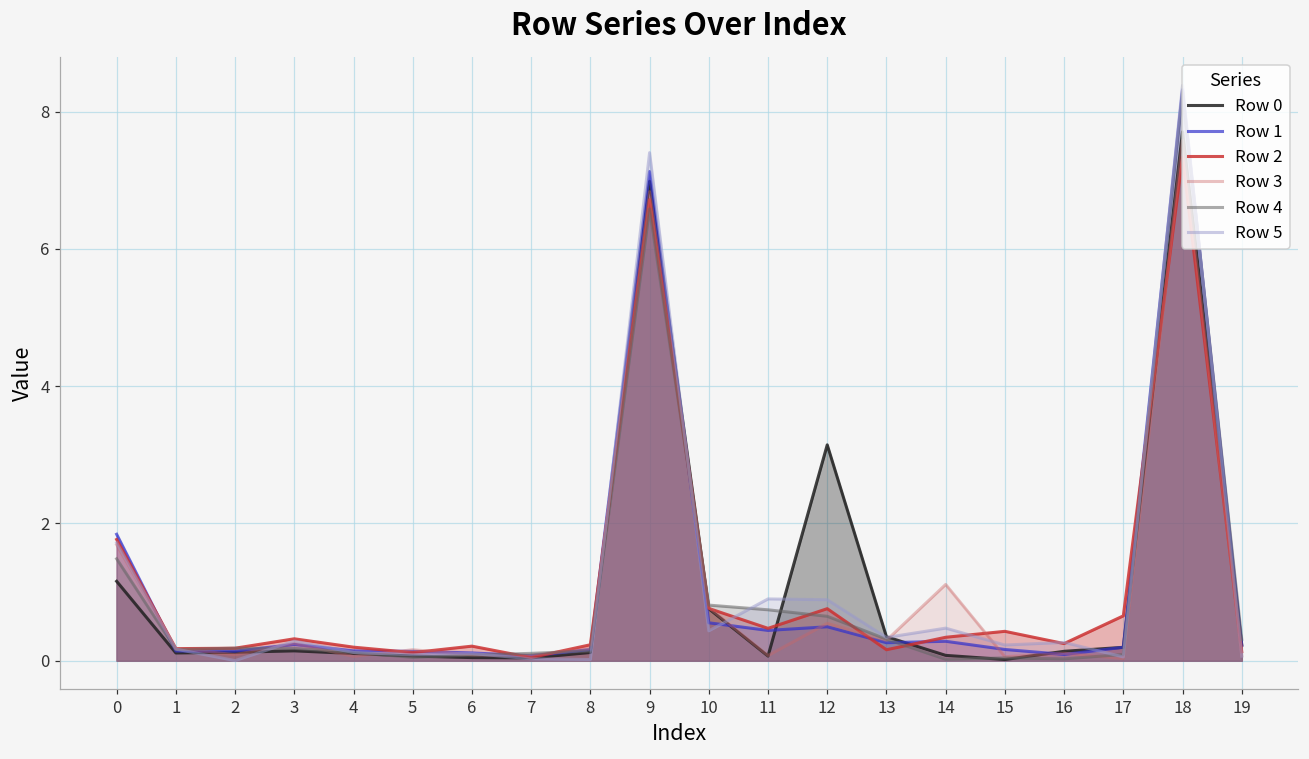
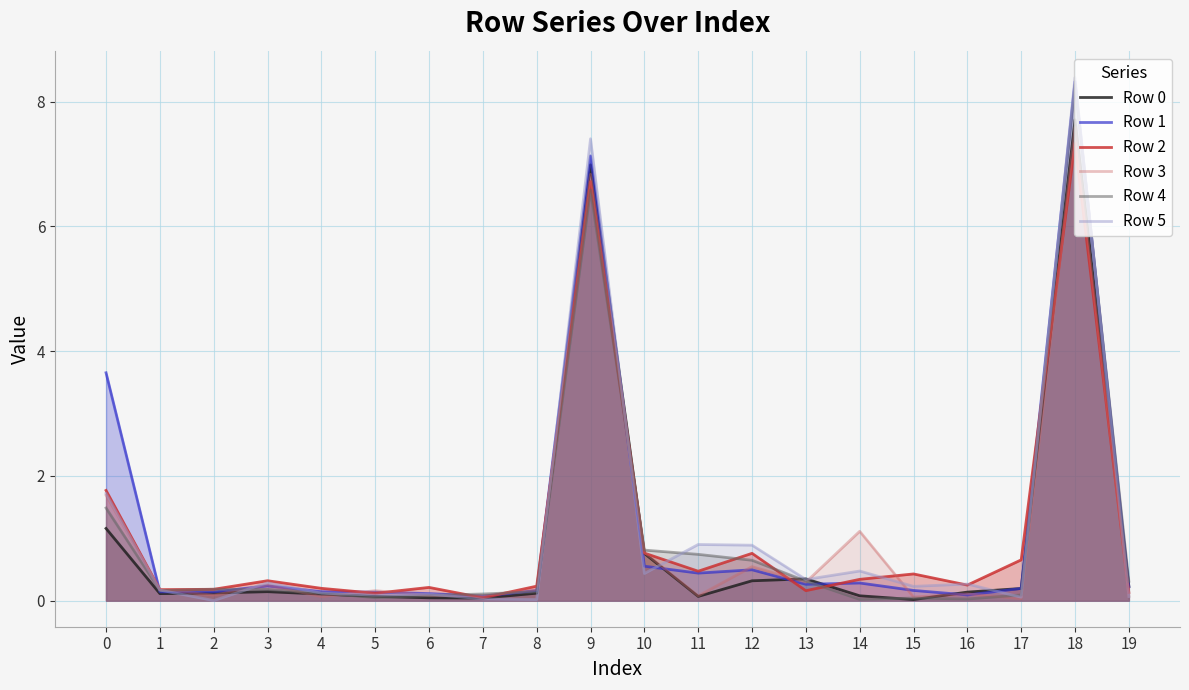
  {
    "Row 0": {
      "0": 1.2,
      "9": 7.0,
-     "12": 3.1,
+     "12": 0.3,
      "14": 0.1
    },
    "Row 1": {
-     "0": 1.8,
+     "0": 3.7,
      "9": 7.1,
      "10": 0.6,
      "12": 0.5,
      "14": 0.3,
      "15": 0.2
    },
    "Row 2": {
      "0": 1.8,
      "4": 0.2,
      "6": 0.2,
      "8": 0.2,
      "9": 6.7,
      "12": 0.8,
      "13": 0.2,
      "14": 0.3,
      "15": 0.4,
      "17": 0.7,
      "19": 0.1
    },
    "Row 3": {
      "4": 0.1,
      "9": 6.8,
      "12": 0.5,
      "14": 1.1
    },
    "Row 4": {
      "0": 1.5,
      "9": 6.6,
      "11": 0.7,
      "12": 0.6,
      "14": 0.0,
      "16": 0.0,
      "19": 0.3
    },
    "Row 5": {
      "2": 0.0,
      "8": 0.0,
      "9": 7.4,
      "10": 0.4,
      "11": 0.9,
      "12": 0.9,
      "14": 0.5,
      "15": 0.2
    }
  }
